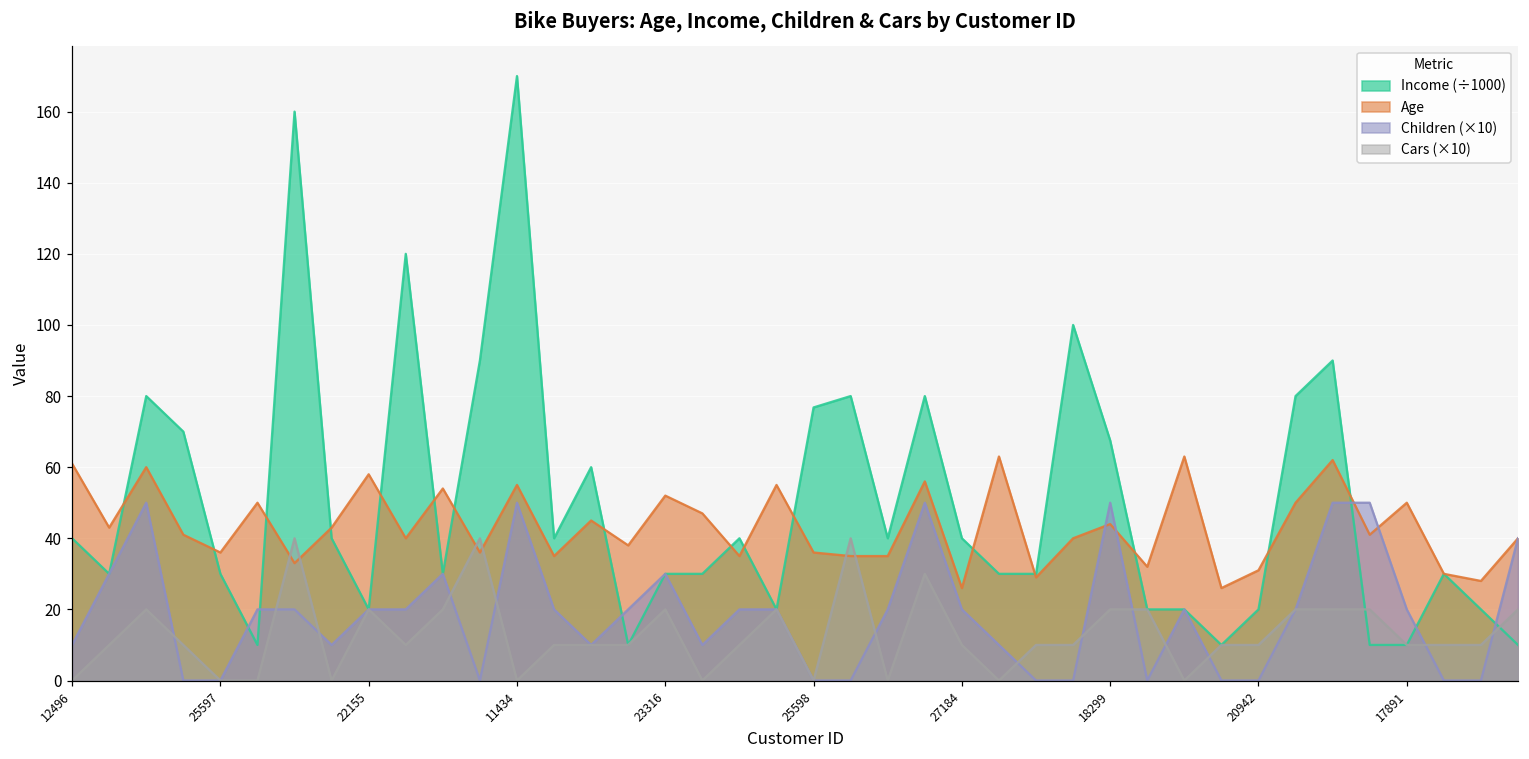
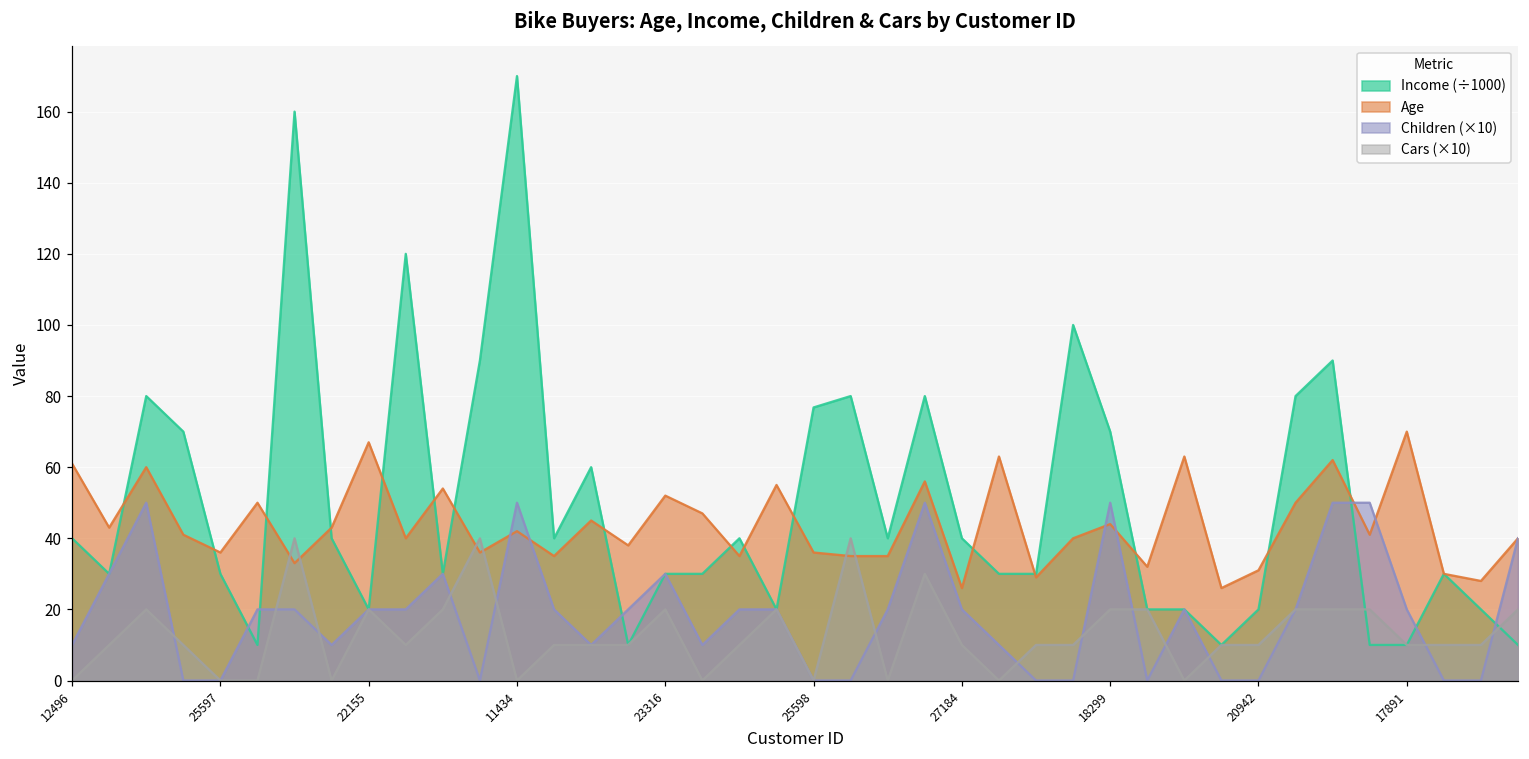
  {
    "Income (÷1000)": {
      "12496": 40,
      "25597": 30,
      "11434": 170,
      "25598": 77,
      "27184": 40,
-     "18299": 68,
+     "18299": 70,
      "20942": 20
    },
    "Age": {
      "12496": 61,
      "25597": 36,
-     "22155": 58,
-     "11434": 55,
+     "22155": 67,
+     "11434": 42,
      "23316": 52,
      "25598": 36,
      "27184": 26,
      "18299": 44,
      "20942": 31,
-     "17891": 50
+     "17891": 70
    }
  }
